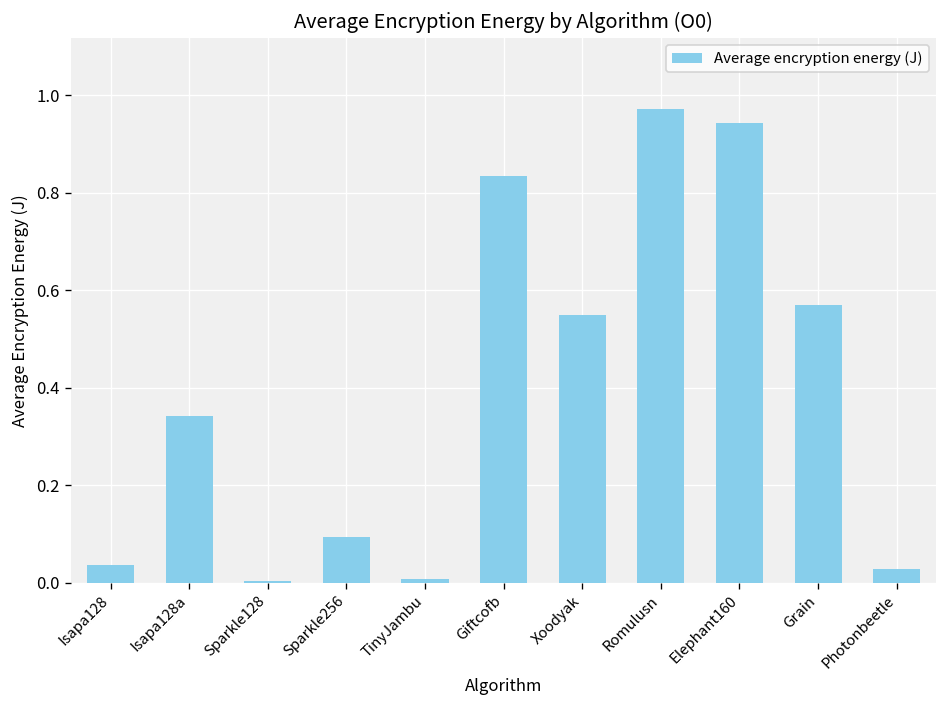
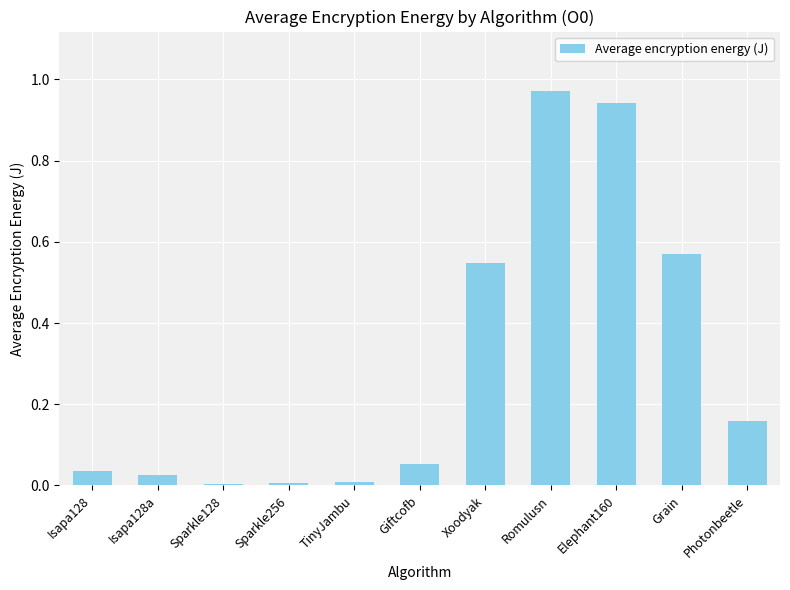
  {
    "Isapa128": 0.04,
-   "Isapa128a": 0.34,
-   "Sparkle256": 0.09,
+   "Isapa128a": 0.03,
+   "Sparkle256": 0.01,
    "TinyJambu": 0.01,
-   "Giftcofb": 0.83,
+   "Giftcofb": 0.05,
    "Xoodyak": 0.55,
    "Romulusn": 0.97,
    "Elephant160": 0.94,
    "Grain": 0.57,
-   "Photonbeetle": 0.03
+   "Photonbeetle": 0.16
  }
